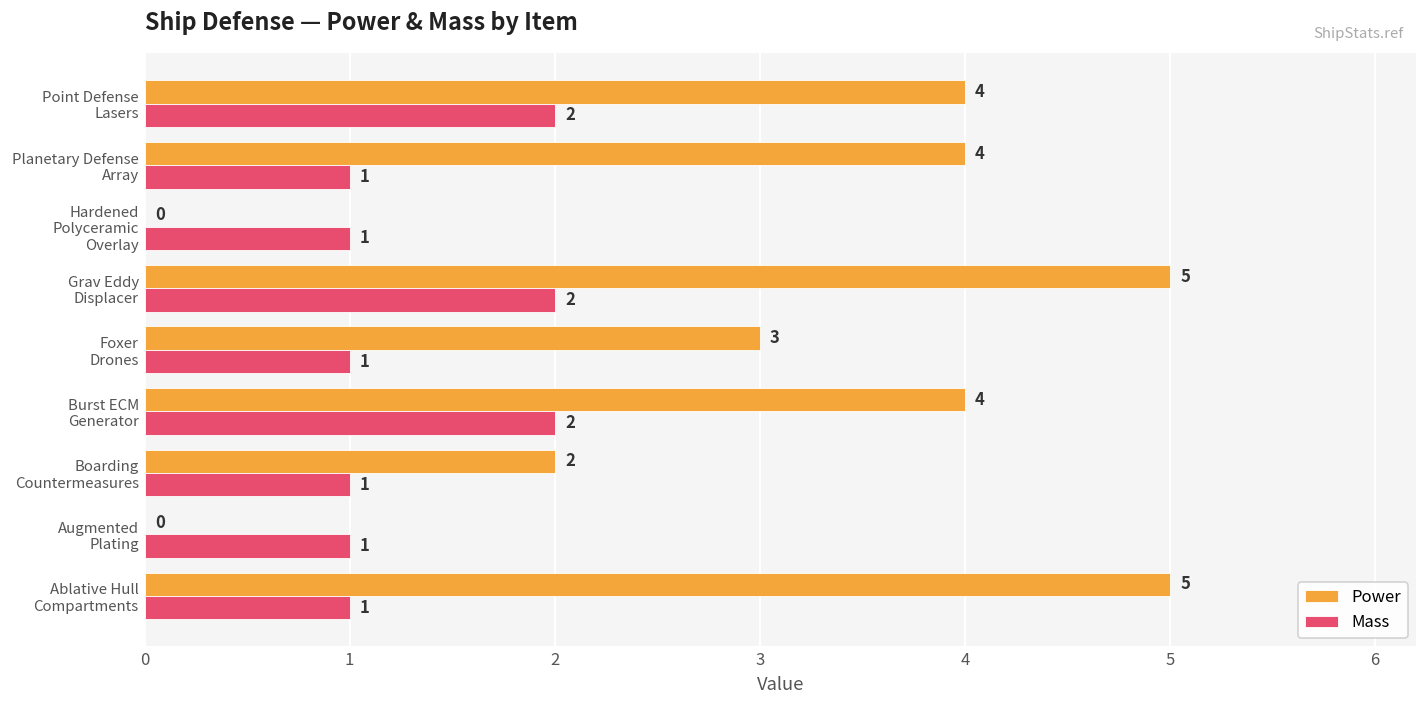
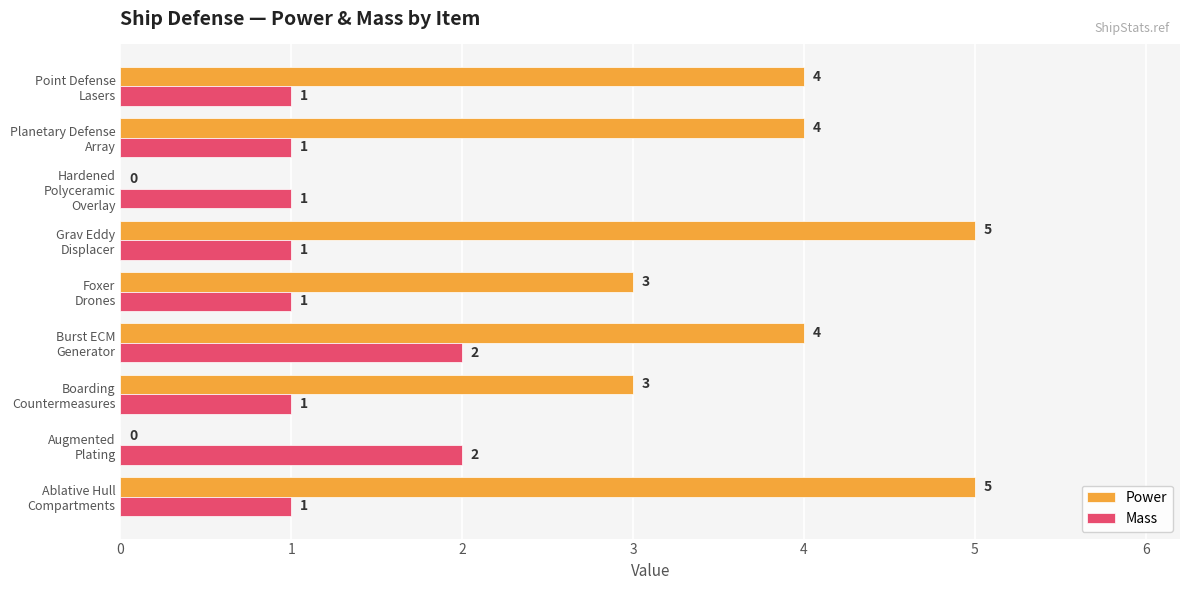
  {
    "Power": {
      "Point Defense Lasers": 4,
      "Planetary Defense Array": 4,
      "Hardened Polyceramic Overlay": 0,
      "Grav Eddy Displacer": 5,
      "Foxer Drones": 3,
      "Burst ECM Generator": 4,
-     "Boarding Countermeasures": 2,
+     "Boarding Countermeasures": 3,
      "Augmented Plating": 0,
      "Ablative Hull Compartments": 5
    },
    "Mass": {
-     "Point Defense Lasers": 2,
+     "Point Defense Lasers": 1,
      "Planetary Defense Array": 1,
      "Hardened Polyceramic Overlay": 1,
-     "Grav Eddy Displacer": 2,
+     "Grav Eddy Displacer": 1,
      "Foxer Drones": 1,
      "Burst ECM Generator": 2,
      "Boarding Countermeasures": 1,
-     "Augmented Plating": 1,
+     "Augmented Plating": 2,
      "Ablative Hull Compartments": 1
    }
  }
